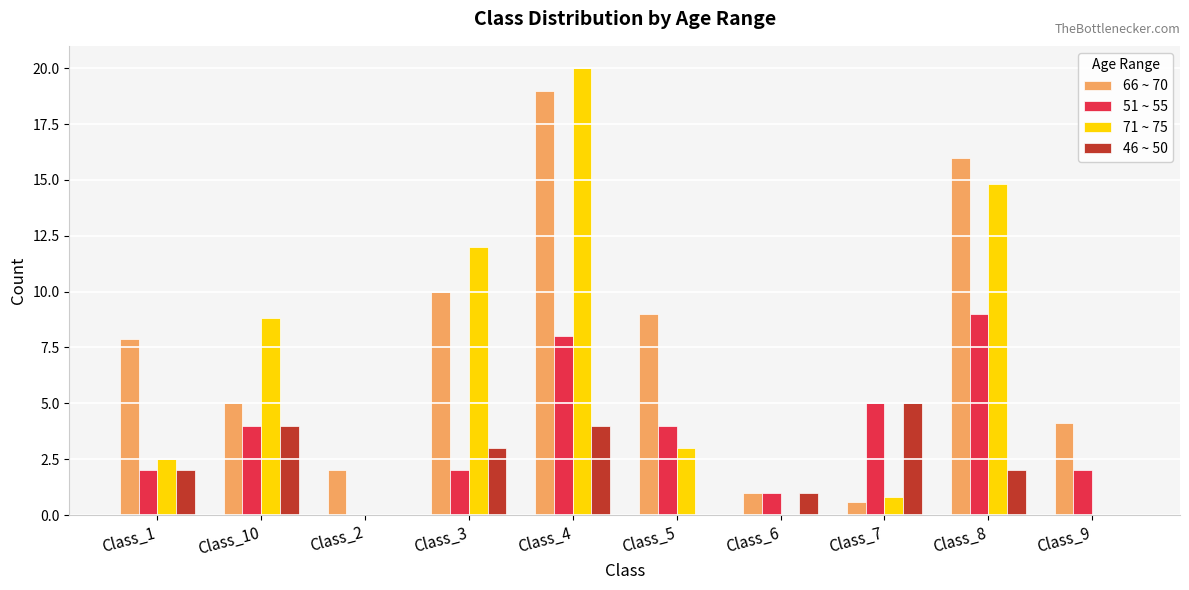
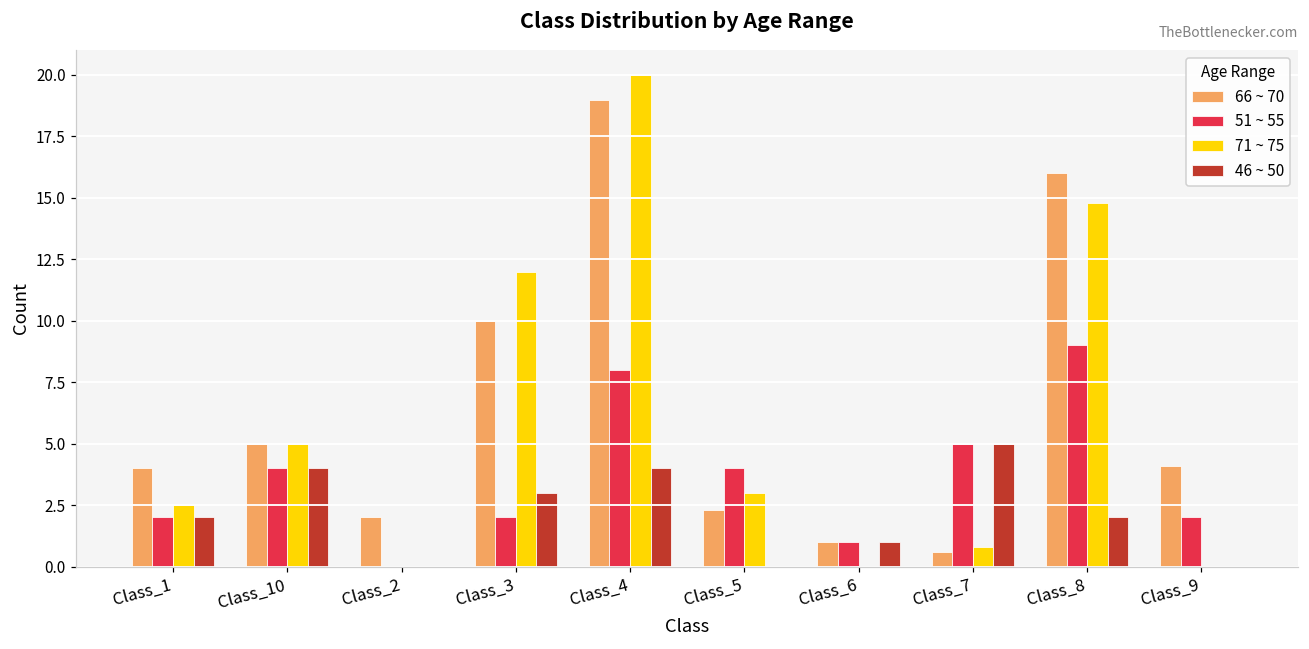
  {
    "66 ~ 70": {
-     "Class_1": 7.9,
+     "Class_1": 4.0,
      "Class_10": 5.0,
      "Class_2": 2.0,
      "Class_3": 10.0,
      "Class_4": 19.0,
-     "Class_5": 9.0,
+     "Class_5": 2.3,
      "Class_6": 1.0,
      "Class_7": 0.6,
      "Class_8": 16.0,
      "Class_9": 4.1
    },
    "71 ~ 75": {
      "Class_1": 2.5,
-     "Class_10": 8.8,
+     "Class_10": 5.0,
      "Class_2": 0.0,
      "Class_3": 12.0,
      "Class_4": 20.0,
      "Class_5": 3.0,
      "Class_6": 0.0,
      "Class_7": 0.8,
      "Class_8": 14.8,
      "Class_9": 0.0
    }
  }
